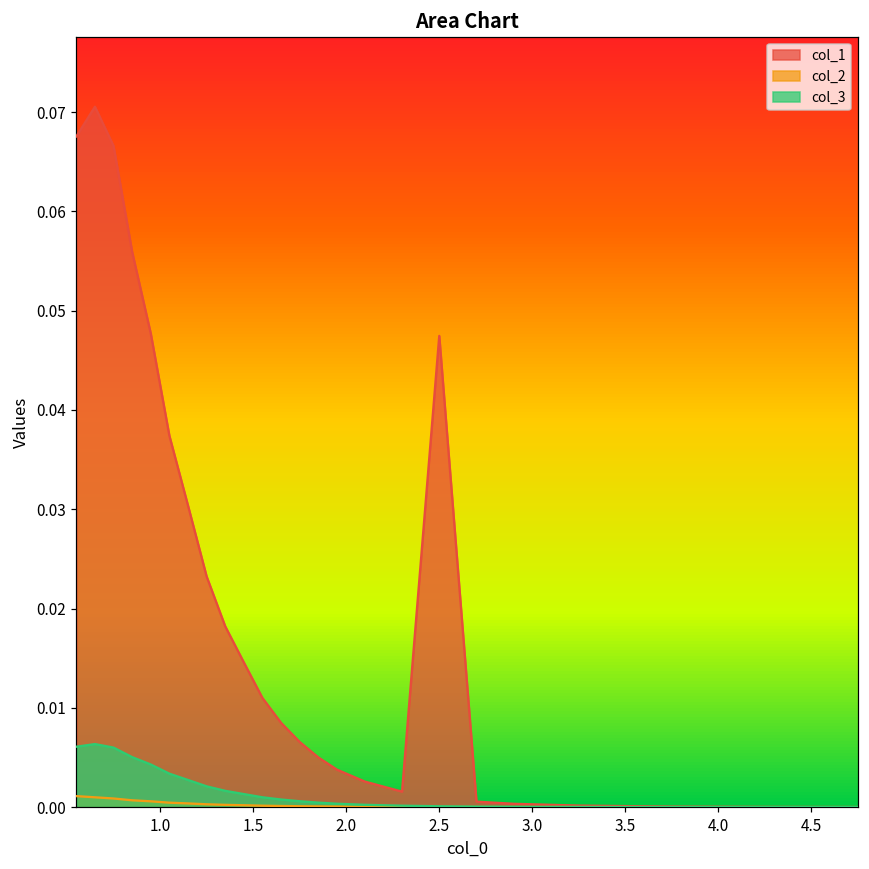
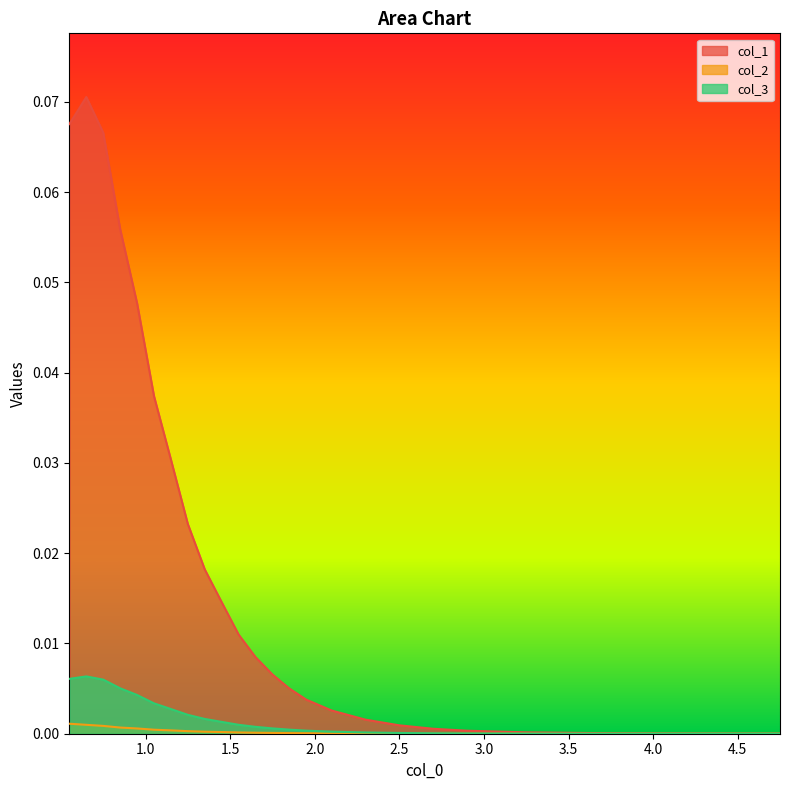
  {
    "col_1": {
-     "2.5": 0.047
+     "2.5": 0.001
    }
  }
